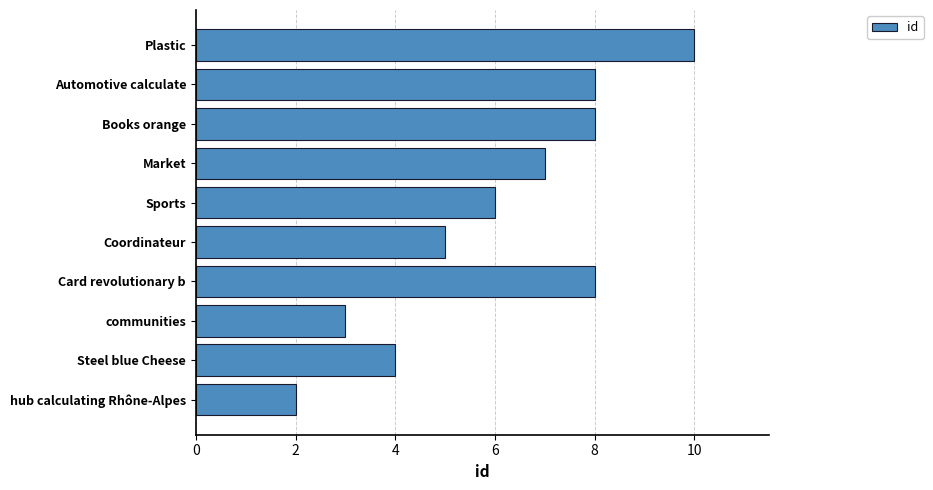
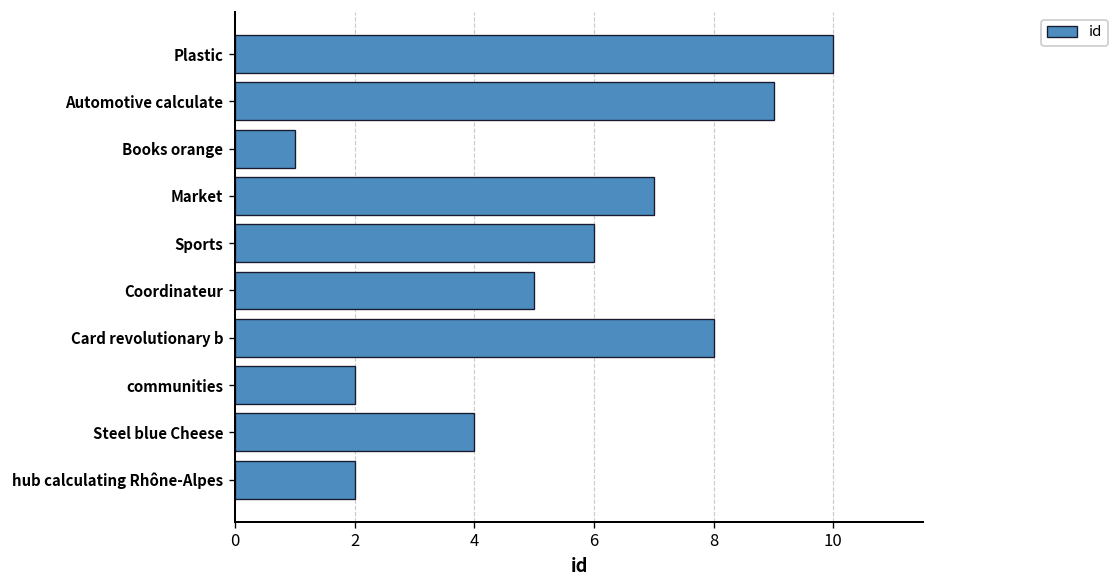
  {
    "Plastic": 10,
-   "Automotive calculate": 8,
-   "Books orange": 8,
+   "Automotive calculate": 9,
+   "Books orange": 1,
    "Market": 7,
    "Sports": 6,
    "Coordinateur": 5,
    "Card revolutionary b": 8,
-   "communities": 3,
+   "communities": 2,
    "Steel blue Cheese": 4,
    "hub calculating Rhône-Alpes": 2
  }
